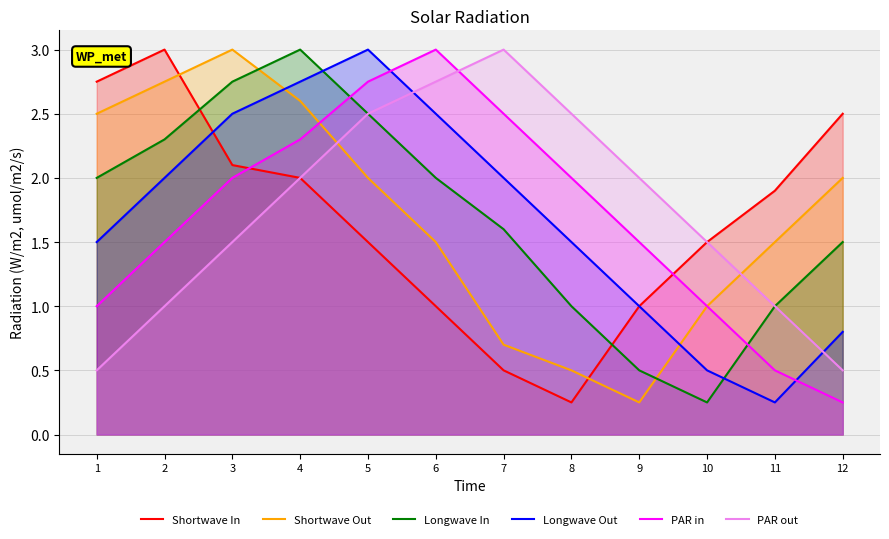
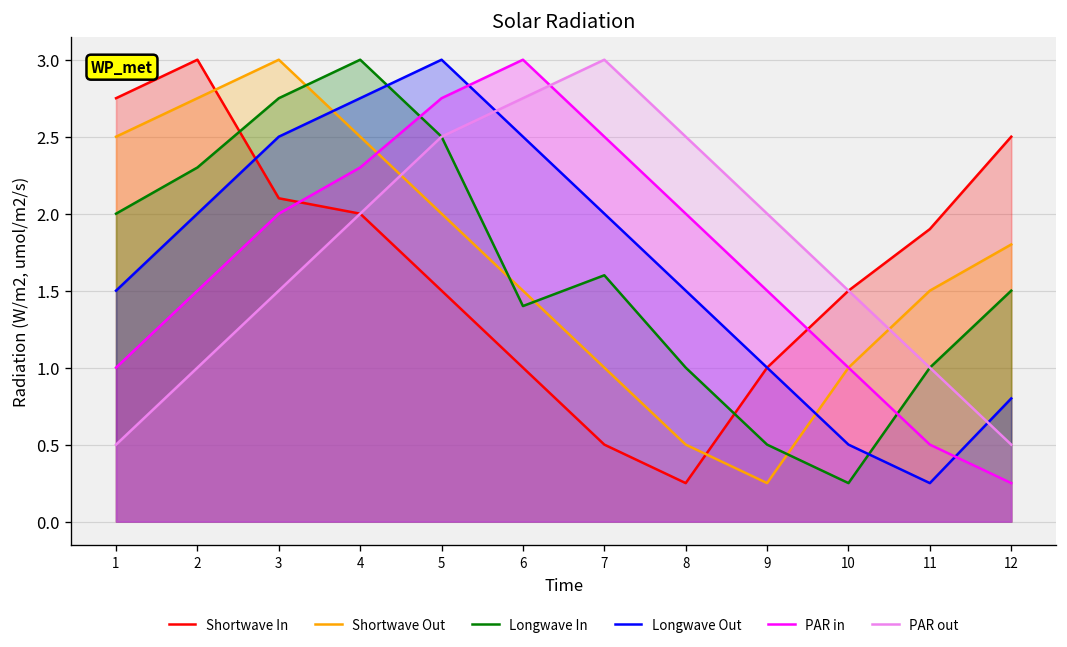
  {
    "Shortwave In": {
      "1": 2.75,
      "2": 3.0,
      "3": 2.1,
      "5": 1.5,
      "6": 1.0,
      "7": 0.5,
      "8": 0.25,
      "11": 1.9,
      "12": 2.5
    },
    "Shortwave Out": {
      "1": 2.5,
      "2": 2.75,
      "3": 3.0,
-     "4": 2.6,
+     "4": 2.5,
      "5": 2.0,
      "6": 1.5,
-     "7": 0.7,
+     "7": 1.0,
      "8": 0.5,
      "9": 0.25,
      "11": 1.5,
-     "12": 2.0
+     "12": 1.8
    },
    "Longwave In": {
      "1": 2.0,
      "2": 2.3,
      "3": 2.75,
      "4": 3.0,
-     "6": 2.0,
+     "6": 1.4,
      "7": 1.6,
      "8": 1.0,
      "9": 0.5,
      "10": 0.25,
      "12": 1.5
    },
    "Longwave Out": {
      "1": 1.5,
      "2": 2.0,
      "3": 2.5,
      "4": 2.75,
      "5": 3.0,
      "6": 2.5,
      "7": 2.0,
      "8": 1.5,
      "10": 0.5,
      "11": 0.25,
      "12": 0.8
    },
    "PAR in": {
      "1": 1.0,
      "2": 1.5,
      "3": 2.0,
      "4": 2.3,
      "5": 2.75,
      "6": 3.0,
      "7": 2.5,
      "8": 2.0,
      "9": 1.5,
      "11": 0.5,
      "12": 0.25
    },
    "PAR out": {
      "1": 0.5,
      "2": 1.0,
      "3": 1.5,
      "6": 2.75,
      "7": 3.0,
      "8": 2.5,
      "9": 2.0,
      "12": 0.5
    }
  }
